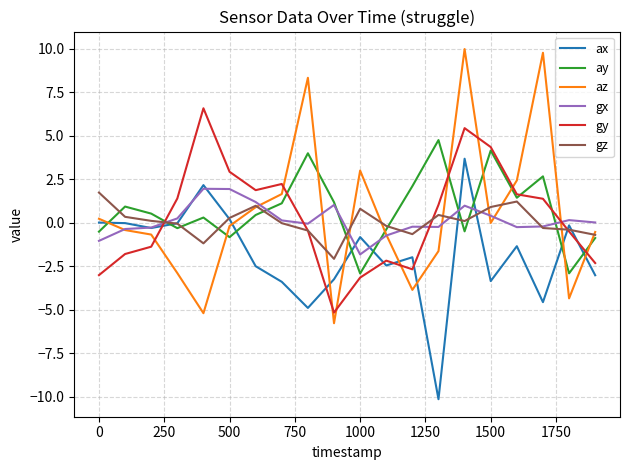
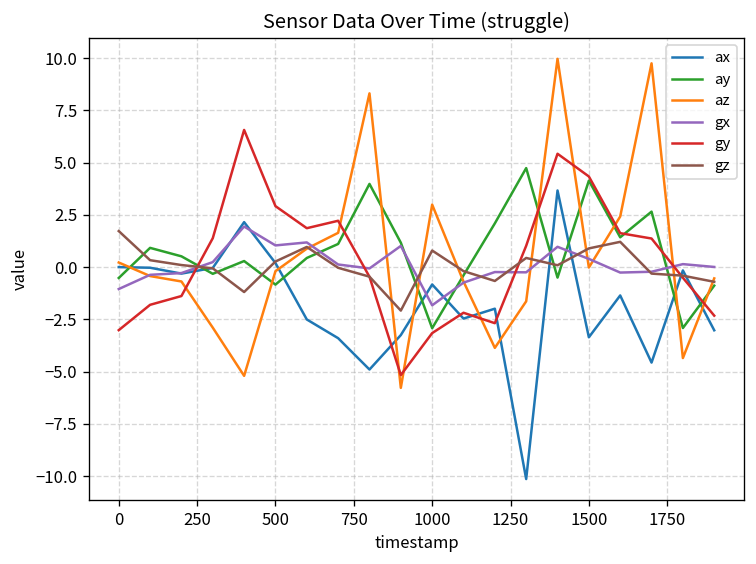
  {
    "ax": {
      "0": 0.0,
      "1000": -0.8,
      "1500": -3.4
    },
    "ay": {
      "0": -0.5,
      "500": -0.8,
      "1000": -2.9,
      "1500": 4.1
    },
    "az": {
      "0": 0.2,
      "500": -0.2,
      "1000": 3.0,
      "1500": 0.0
    },
    "gx": {
      "0": -1.0,
-     "500": 1.9,
+     "500": 1.0,
      "1000": -1.8,
      "1500": 0.4
    },
    "gy": {
      "0": -3.0,
      "500": 2.9,
      "1000": -3.2,
      "1500": 4.3
    },
    "gz": {
      "0": 1.7,
      "1000": 0.8,
      "1500": 0.9
    }
  }
